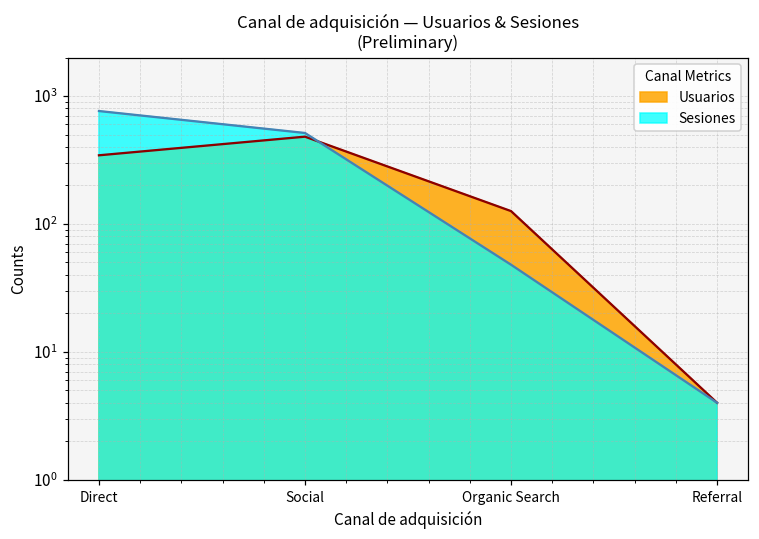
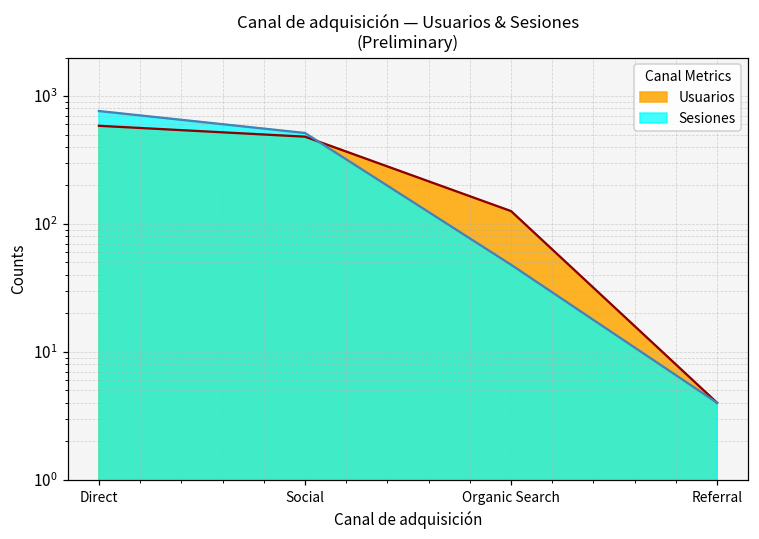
  {
    "Usuarios": {
-     "Direct": 340,
+     "Direct": 600,
      "Social": 480,
      "Organic Search": 130
    },
    "Sesiones": {
      "Direct": 800,
      "Social": 500,
      "Organic Search": 48
    }
  }
